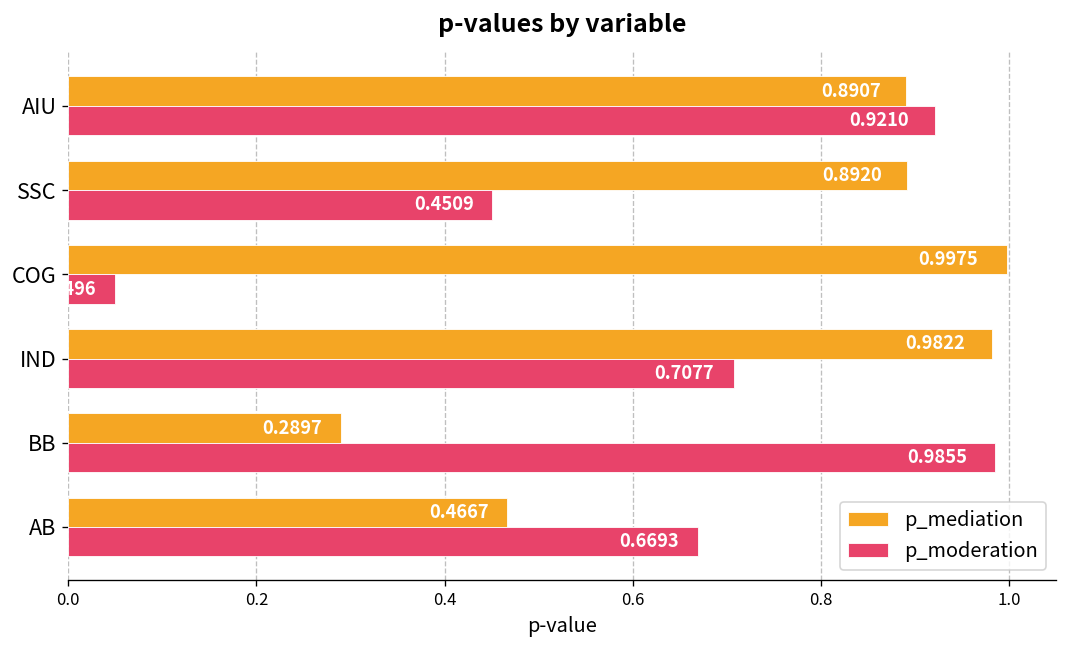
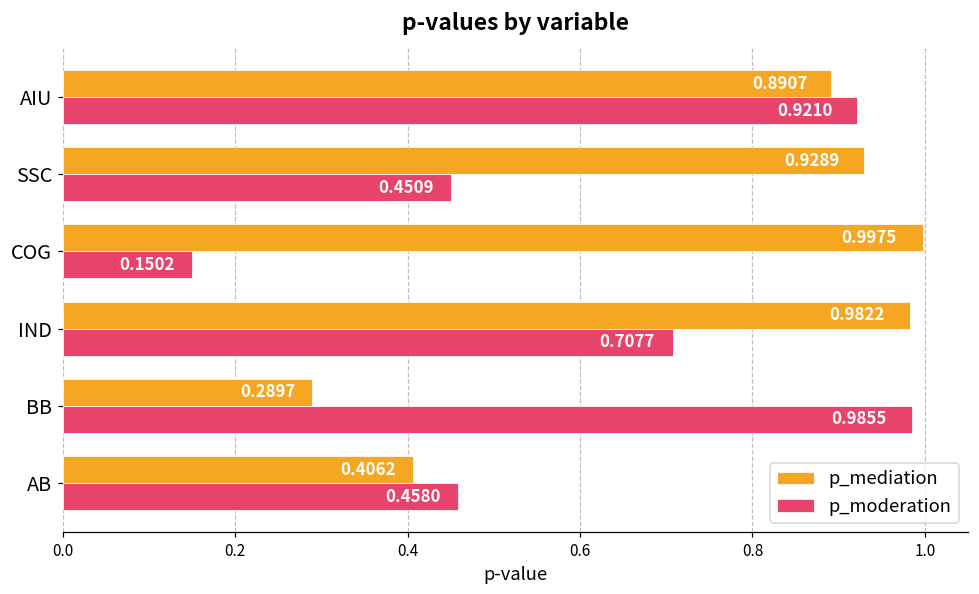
  {
    "p_mediation": {
      "AIU": 0.8907,
-     "SSC": 0.8920,
+     "SSC": 0.9289,
      "COG": 0.9975,
      "IND": 0.9822,
      "BB": 0.2897,
-     "AB": 0.4667
+     "AB": 0.4062
    },
    "p_moderation": {
      "AIU": 0.9210,
      "SSC": 0.4509,
-     "COG": 0.05,
+     "COG": 0.15,
      "IND": 0.7077,
      "BB": 0.9855,
-     "AB": 0.6693
+     "AB": 0.4580
    }
  }
